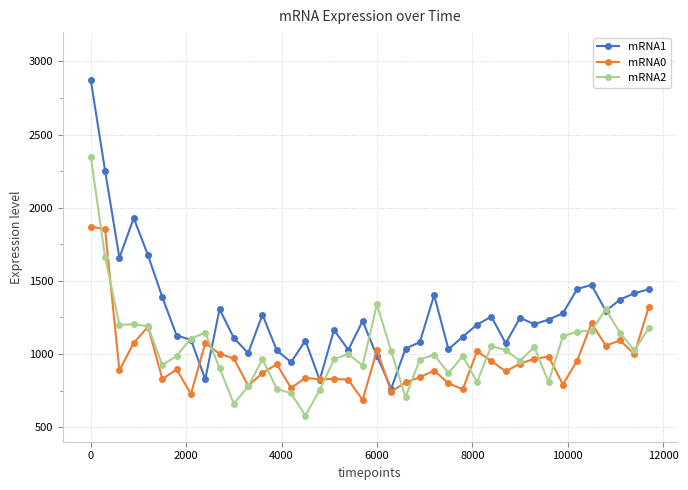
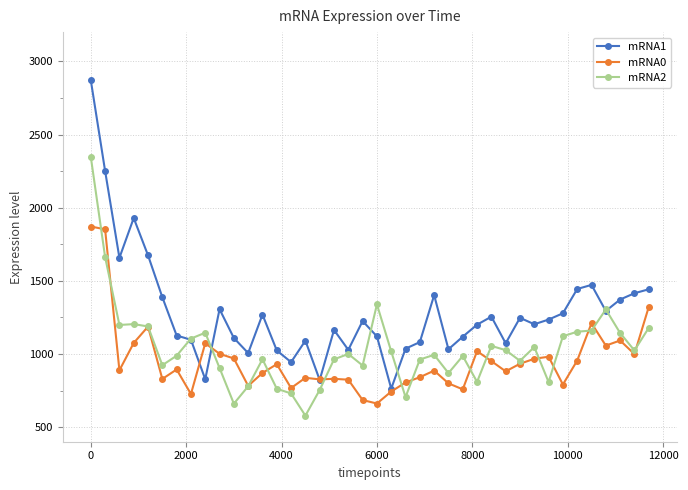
  {
    "mRNA1": {
      "0": 2870,
-     "6000": 990
+     "6000": 1120
    },
    "mRNA0": {
      "0": 1870,
-     "6000": 1030
+     "6000": 660
    },
    "mRNA2": {
      "0": 2350,
      "6000": 1340
    }
  }
